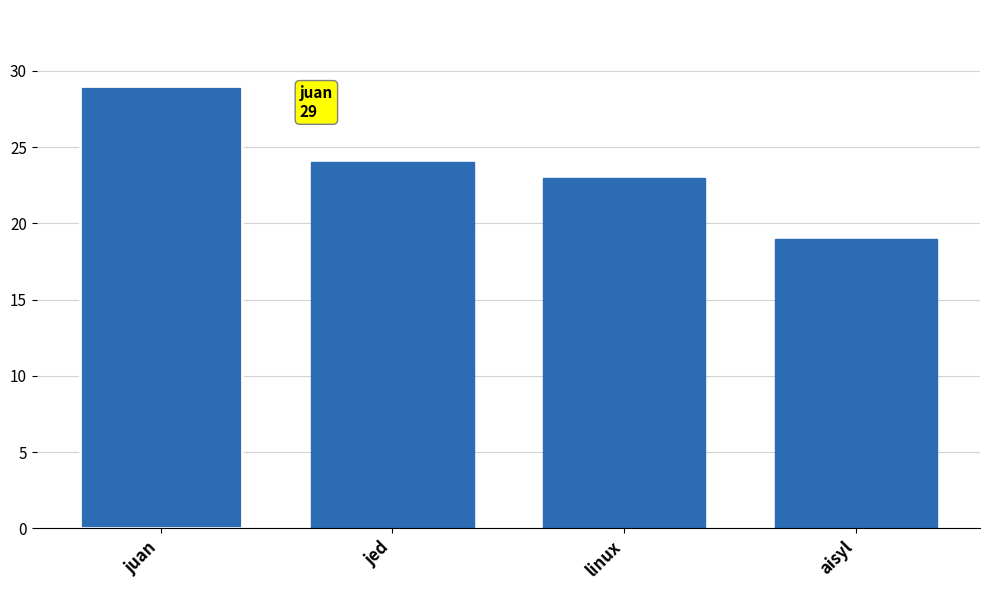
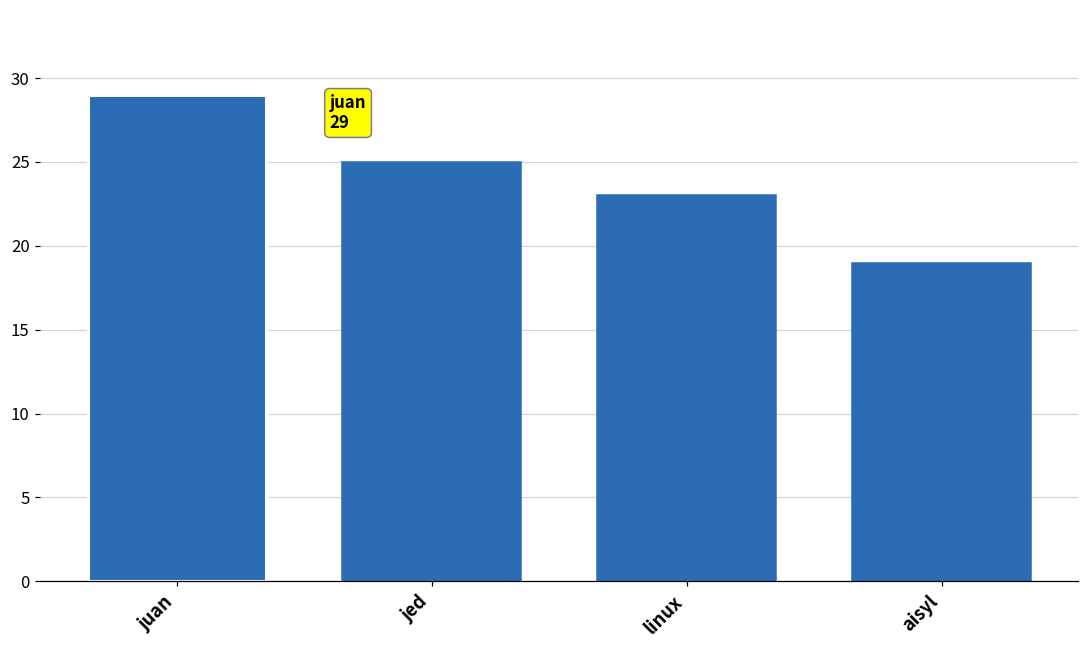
  {
    "juan": 29,
-   "jed": 24,
+   "jed": 25,
    "linux": 23,
    "aisyl": 19
  }
